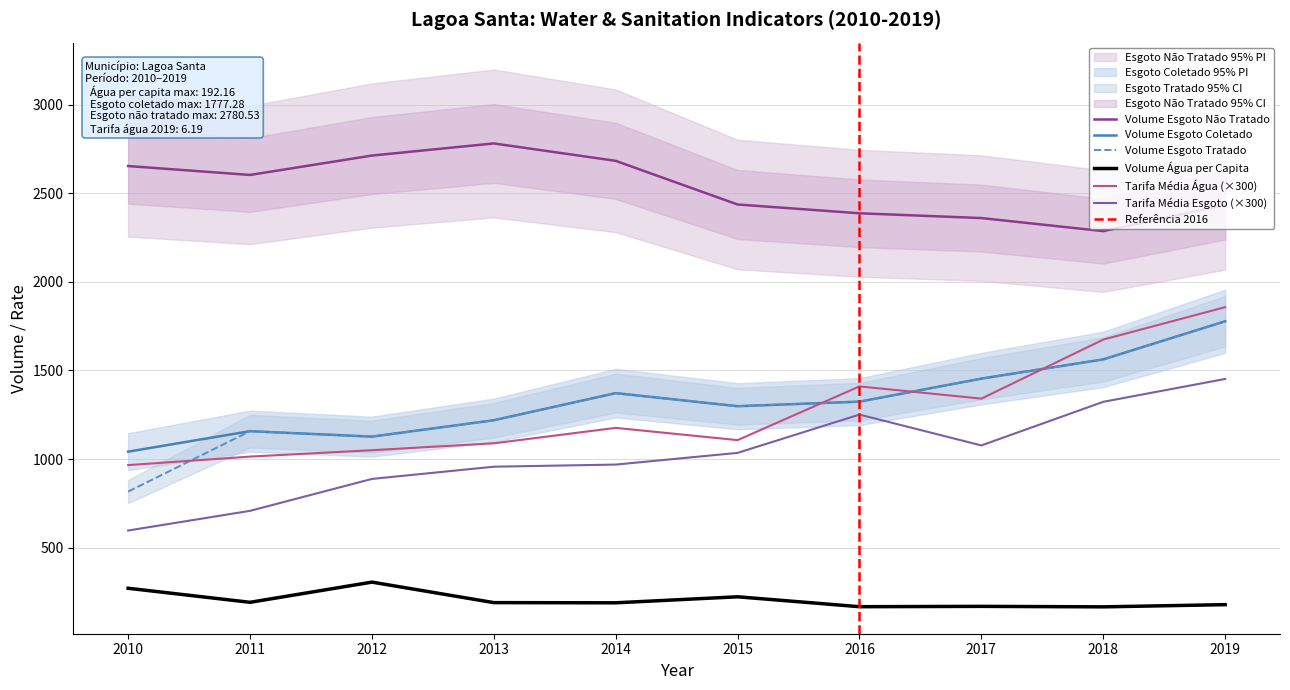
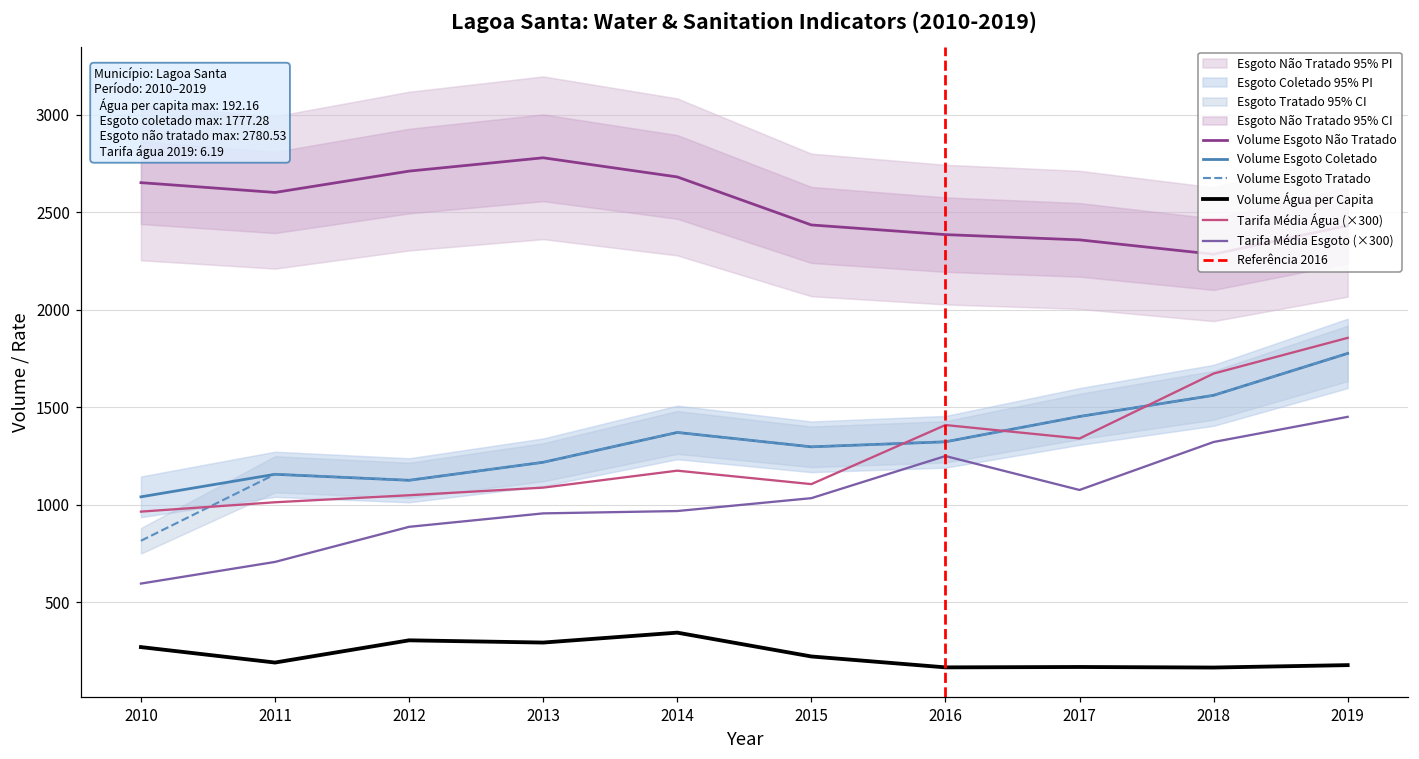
  {
    "Volume Água per Capita": {
      "2010": 270,
      "2011": 190,
      "2012": 310,
-     "2013": 190,
-     "2014": 190,
+     "2013": 290,
+     "2014": 350,
      "2015": 220,
      "2016": 170,
      "2017": 170,
      "2018": 170,
      "2019": 180
    },
    "Tarifa Média Água (×300)": {
      "2010": 970,
      "2011": 1010,
      "2012": 1050,
      "2013": 1090,
      "2014": 1180,
      "2015": 1110,
      "2016": 1410,
      "2017": 1340,
      "2019": 1860
    }
  }
